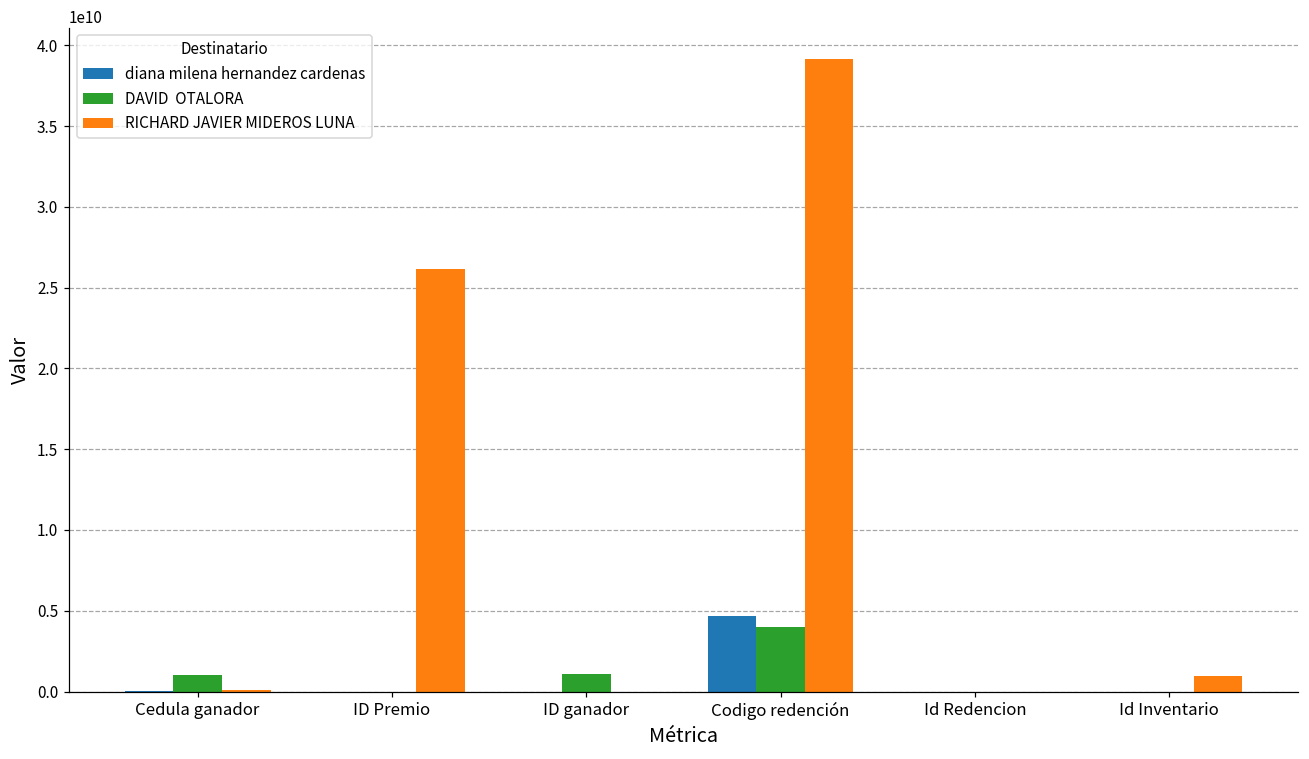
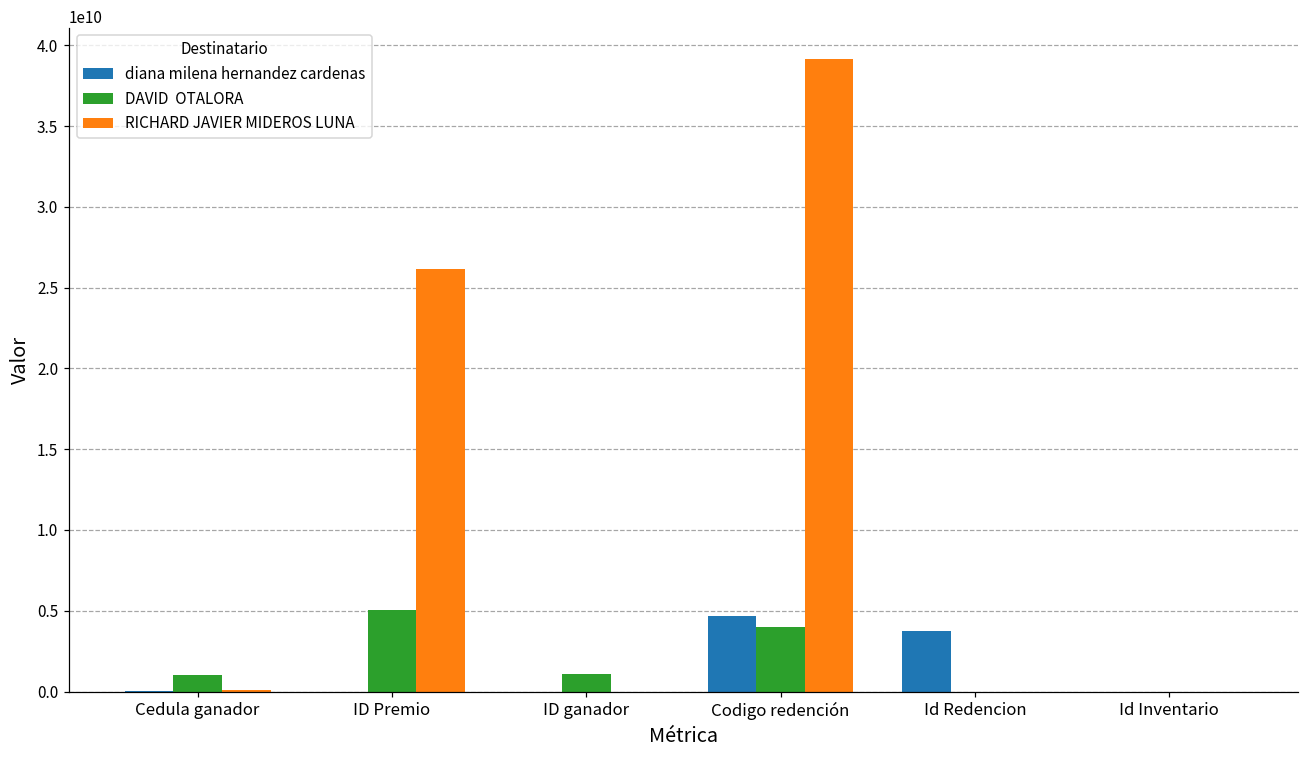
  {
    "diana milena hernandez cardenas": {
      "Codigo redención": 4700000000,
-     "Id Redencion": 0
+     "Id Redencion": 3800000000
    },
    "DAVID OTALORA": {
      "Cedula ganador": 1000000000,
-     "ID Premio": 0,
+     "ID Premio": 5100000000,
      "ID ganador": 1100000000,
      "Codigo redención": 4000000000
    },
    "RICHARD JAVIER MIDEROS LUNA": {
      "ID Premio": 26100000000,
      "Codigo redención": 39100000000,
-     "Id Inventario": 900000000
+     "Id Inventario": 0
    }
  }
